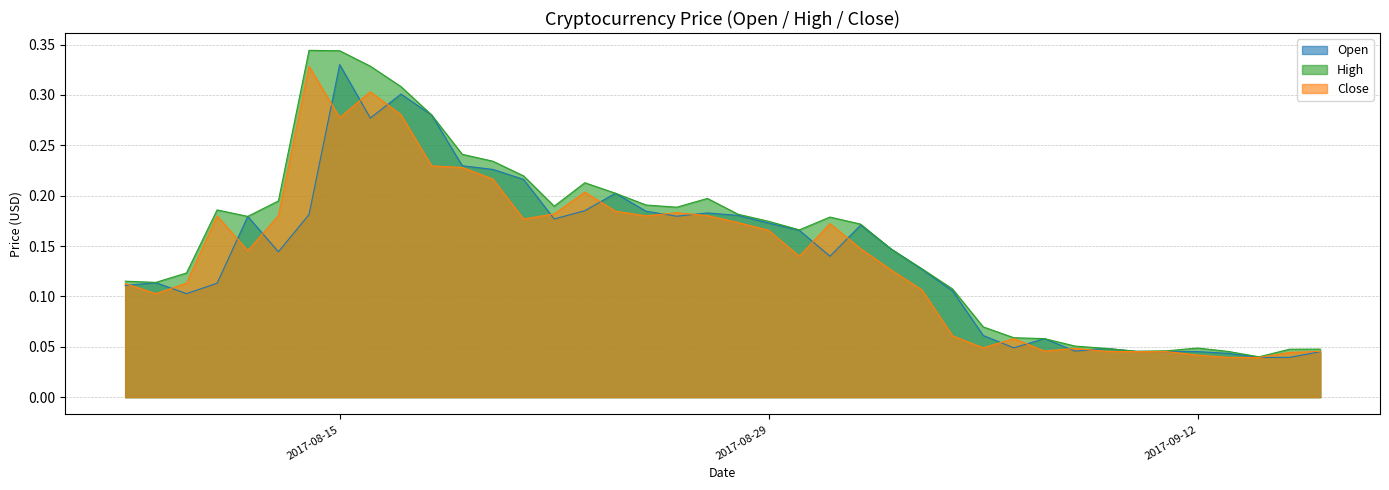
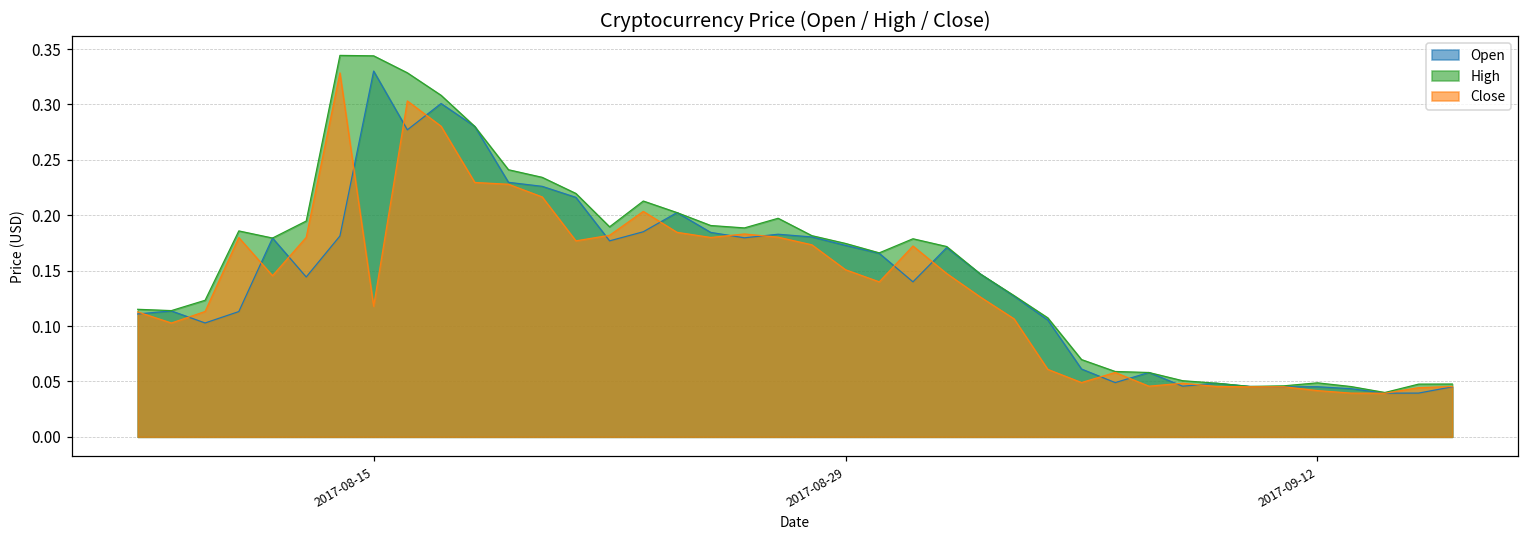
  {
    "Open": {
      "2017-08-15": 0.330,
      "2017-09-12": 0.045
    },
    "High": {
      "2017-08-15": 0.344,
      "2017-09-12": 0.049
    },
    "Close": {
-     "2017-08-15": 0.278,
-     "2017-08-29": 0.166,
+     "2017-08-15": 0.118,
+     "2017-08-29": 0.151,
      "2017-09-12": 0.042
    }
  }
